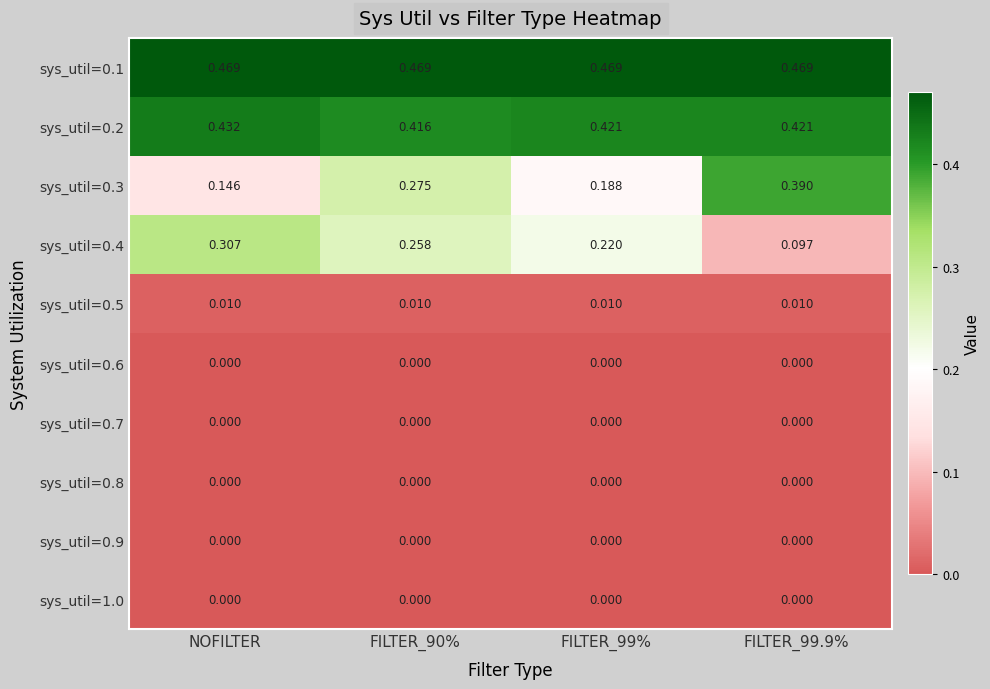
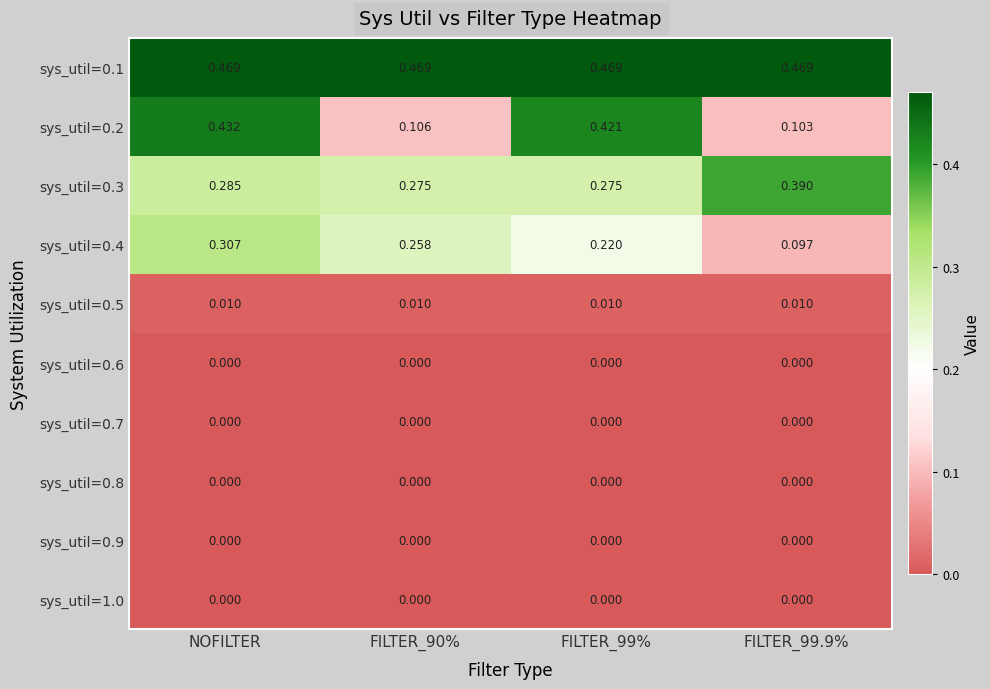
  {
    "sys_util=0.1": {
      "NOFILTER": 0.469,
      "FILTER_90%": 0.469,
      "FILTER_99%": 0.469,
      "FILTER_99.9%": 0.469
    },
    "sys_util=0.2": {
      "NOFILTER": 0.432,
-     "FILTER_90%": 0.416,
+     "FILTER_90%": 0.106,
      "FILTER_99%": 0.421,
-     "FILTER_99.9%": 0.421
+     "FILTER_99.9%": 0.103
    },
    "sys_util=0.3": {
-     "NOFILTER": 0.146,
+     "NOFILTER": 0.285,
      "FILTER_90%": 0.275,
-     "FILTER_99%": 0.188,
+     "FILTER_99%": 0.275,
      "FILTER_99.9%": 0.390
    },
    "sys_util=0.4": {
      "NOFILTER": 0.307,
      "FILTER_90%": 0.258,
      "FILTER_99%": 0.220,
      "FILTER_99.9%": 0.097
    },
    "sys_util=0.5": {
      "NOFILTER": 0.010,
      "FILTER_90%": 0.010,
      "FILTER_99%": 0.010,
      "FILTER_99.9%": 0.010
    },
    "sys_util=0.6": {
      "NOFILTER": 0.000,
      "FILTER_90%": 0.000,
      "FILTER_99%": 0.000,
      "FILTER_99.9%": 0.000
    },
    "sys_util=0.7": {
      "NOFILTER": 0.000,
      "FILTER_90%": 0.000,
      "FILTER_99%": 0.000,
      "FILTER_99.9%": 0.000
    },
    "sys_util=0.8": {
      "NOFILTER": 0.000,
      "FILTER_90%": 0.000,
      "FILTER_99%": 0.000,
      "FILTER_99.9%": 0.000
    },
    "sys_util=0.9": {
      "NOFILTER": 0.000,
      "FILTER_90%": 0.000,
      "FILTER_99%": 0.000,
      "FILTER_99.9%": 0.000
    },
    "sys_util=1.0": {
      "NOFILTER": 0.000,
      "FILTER_90%": 0.000,
      "FILTER_99%": 0.000,
      "FILTER_99.9%": 0.000
    }
  }
